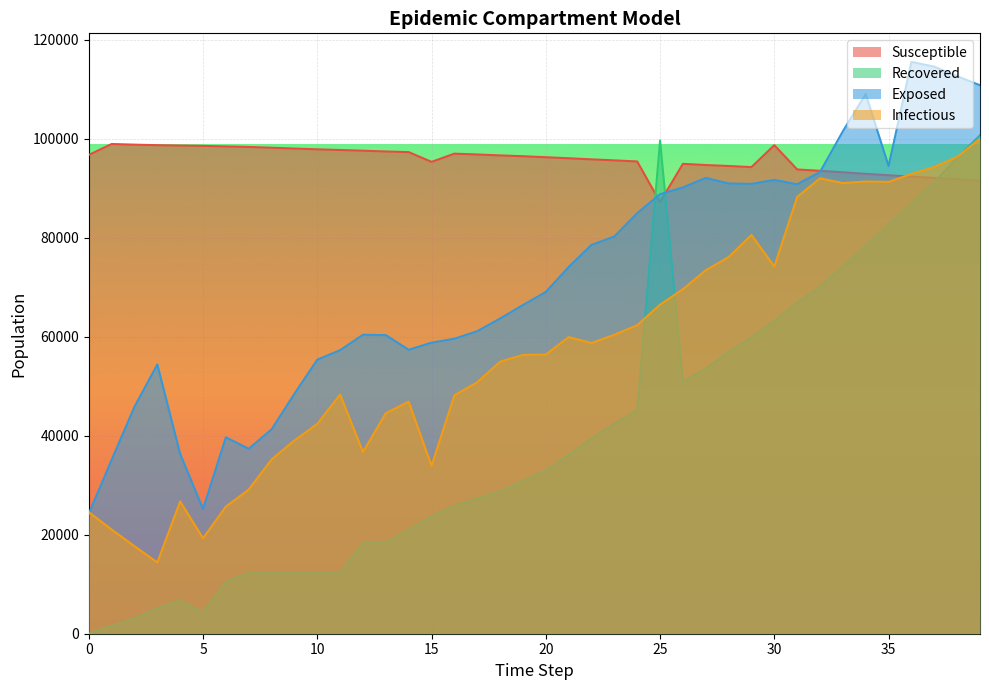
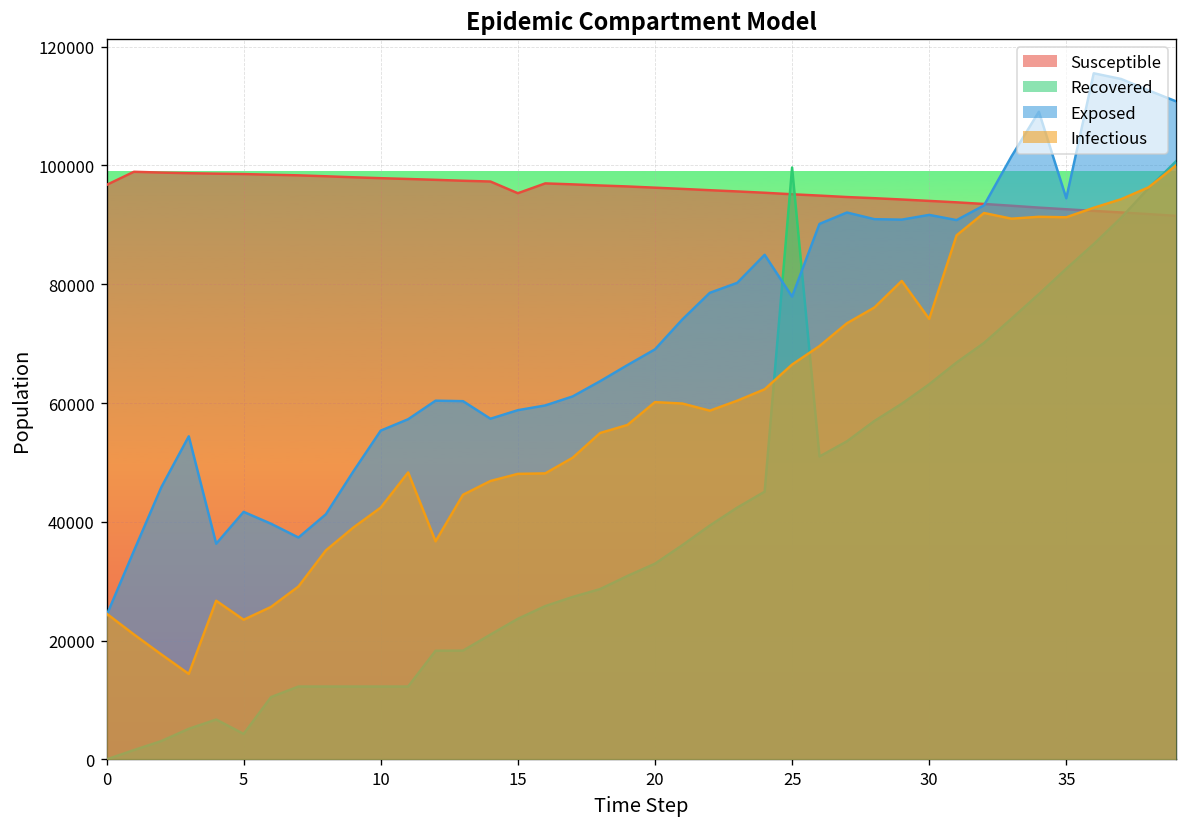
  {
    "Susceptible": {
      "0": 97000,
      "5": 99000,
      "10": 98000,
      "15": 95000,
      "20": 96000,
-     "25": 87000,
-     "30": 99000,
+     "25": 95000,
+     "30": 94000,
      "35": 93000
    },
    "Recovered": {
      "0": 0,
      "5": 4000,
      "10": 12000,
      "15": 24000,
      "20": 33000,
      "25": 100000,
      "30": 63000,
      "35": 83000
    },
    "Exposed": {
-     "5": 25000,
+     "5": 42000,
      "10": 55000,
      "15": 59000,
      "20": 69000,
-     "25": 89000,
+     "25": 78000,
      "30": 92000,
      "35": 94000
    },
    "Infectious": {
-     "5": 19000,
+     "5": 24000,
      "10": 42000,
-     "15": 34000,
-     "20": 56000,
+     "15": 48000,
+     "20": 60000,
      "25": 66000,
      "30": 74000,
      "35": 91000
    }
  }
